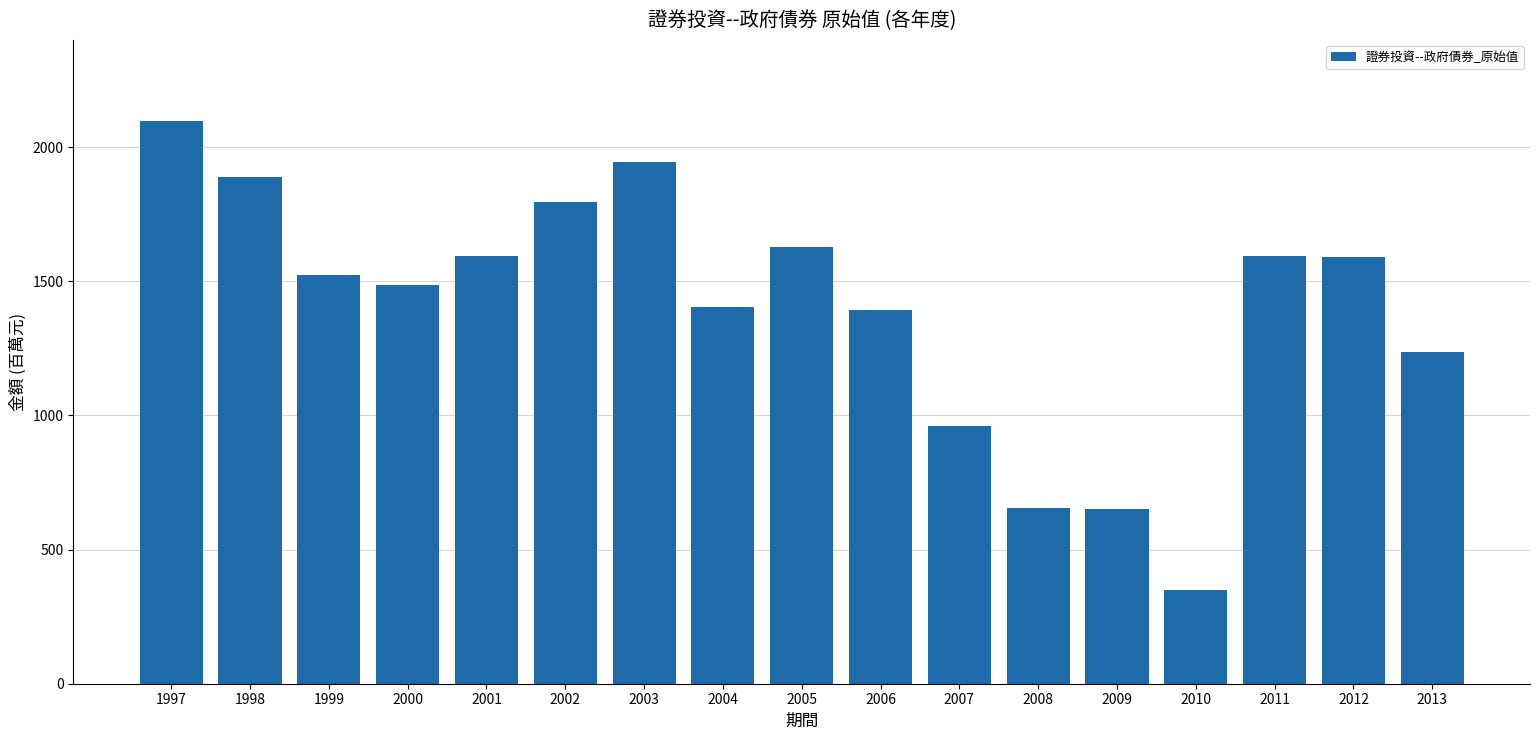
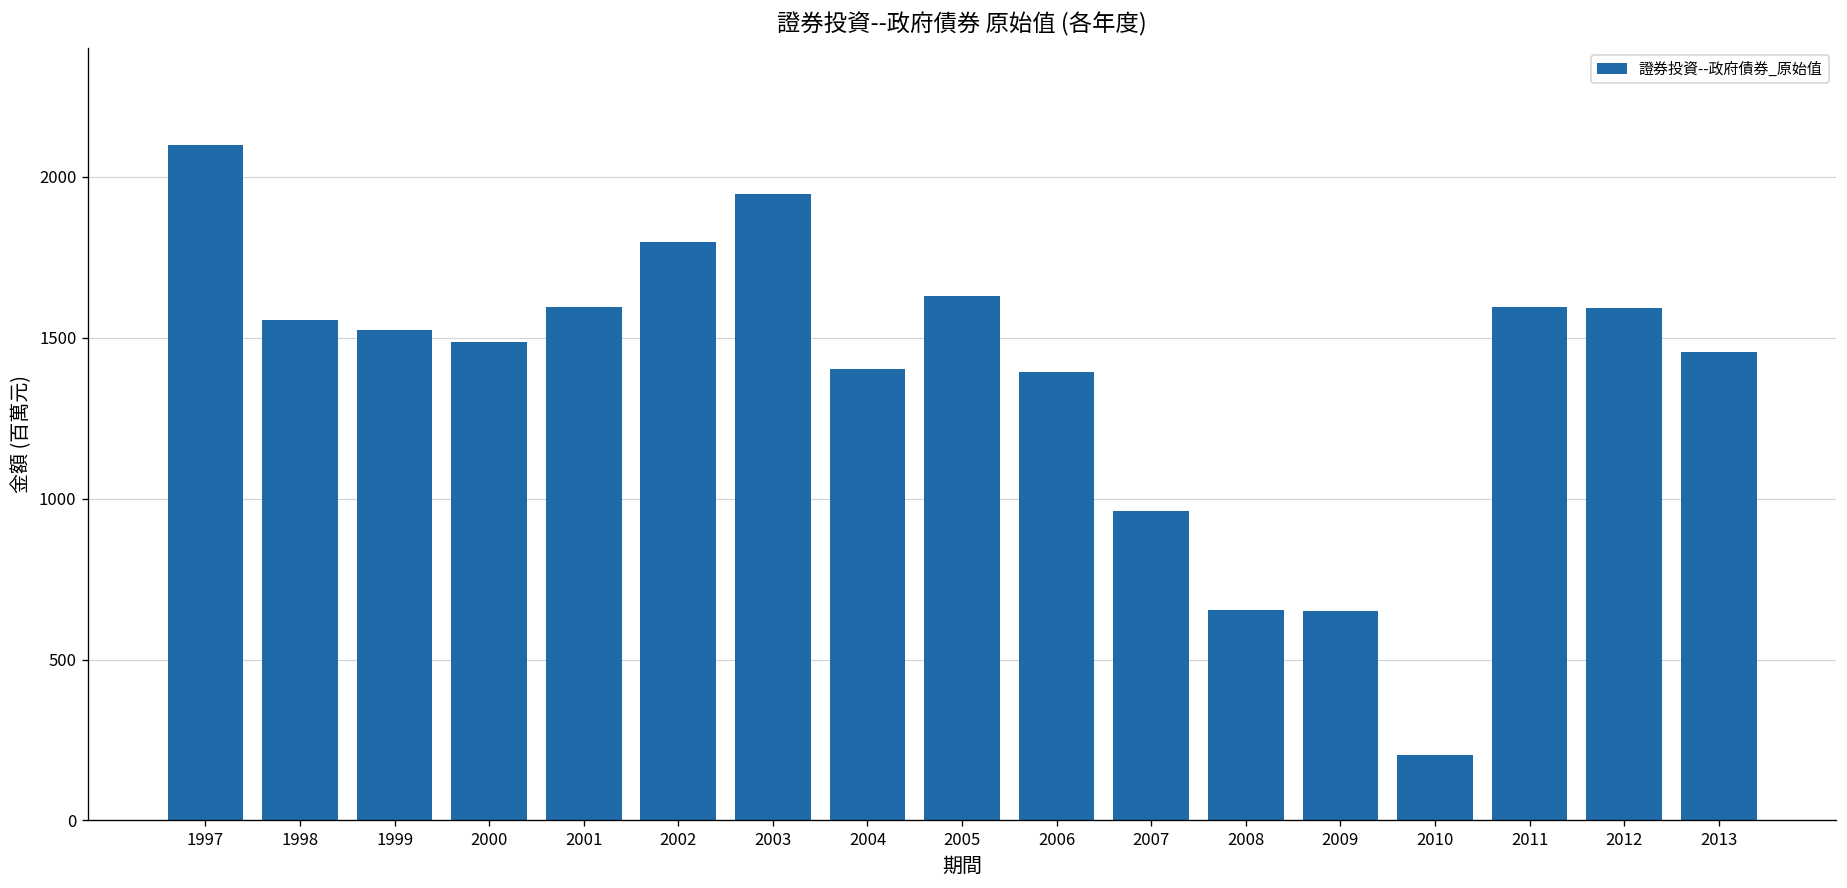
  {
    "1997": 2100,
-   "1998": 1890,
+   "1998": 1550,
    "1999": 1530,
    "2000": 1490,
    "2001": 1600,
    "2002": 1800,
    "2003": 1950,
    "2004": 1400,
    "2005": 1630,
    "2006": 1390,
    "2007": 960,
    "2008": 660,
    "2009": 650,
-   "2010": 350,
+   "2010": 200,
    "2011": 1590,
    "2012": 1590,
-   "2013": 1240
+   "2013": 1460
  }
